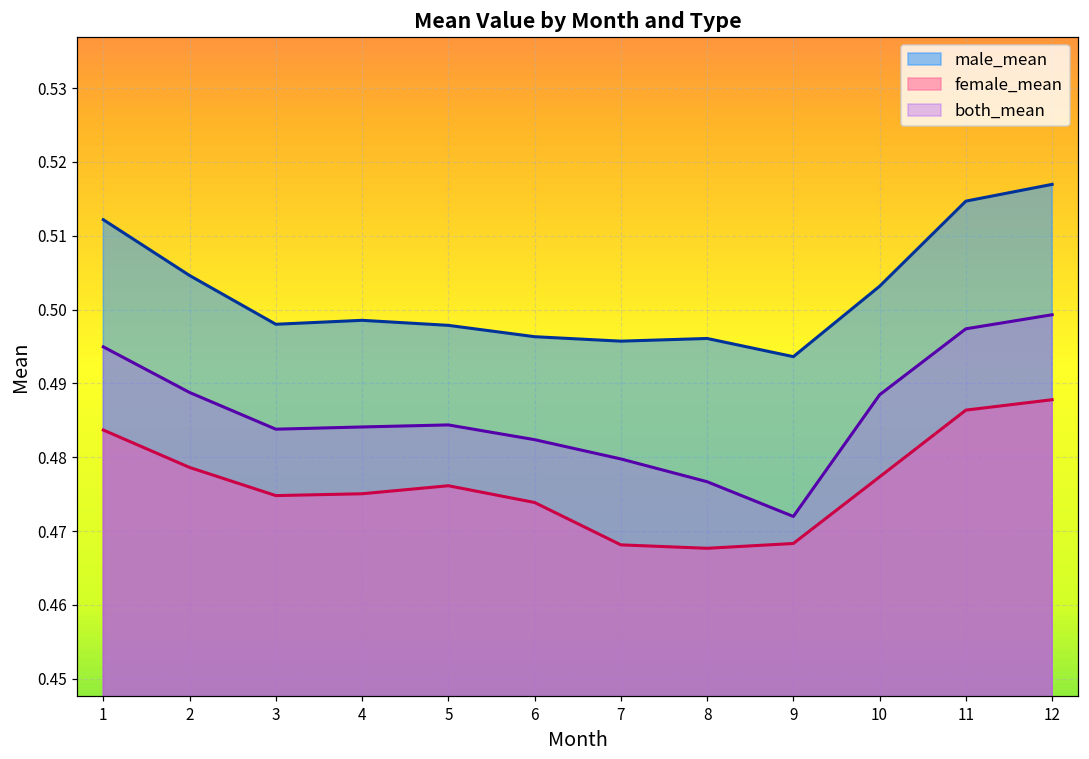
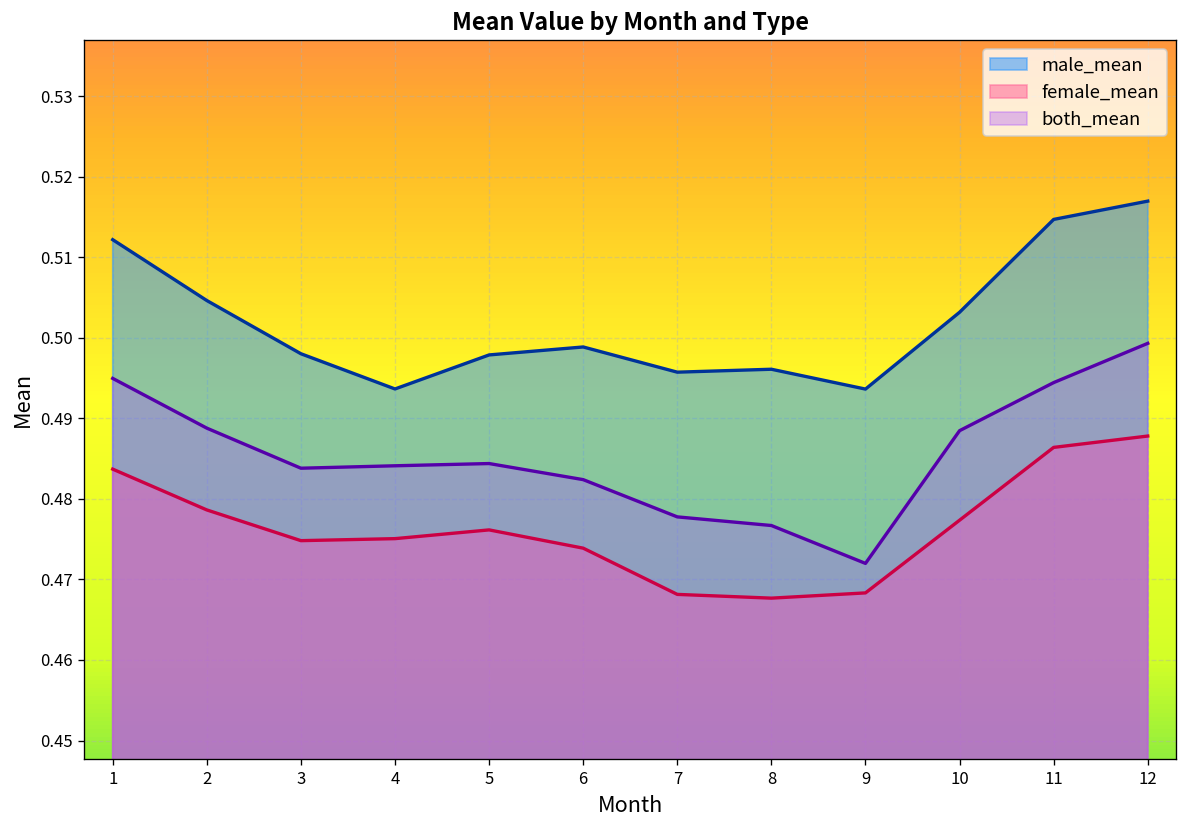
  {
    "male_mean": {
      "1": 0.512,
      "2": 0.505,
      "3": 0.498,
-     "4": 0.499,
+     "4": 0.494,
      "5": 0.498,
-     "6": 0.496,
+     "6": 0.499,
      "7": 0.496,
      "8": 0.496,
      "9": 0.494,
      "10": 0.503,
      "11": 0.515,
      "12": 0.517
    },
    "female_mean": {
      "1": 0.484,
      "2": 0.479,
      "3": 0.475,
      "4": 0.475,
      "5": 0.476,
      "6": 0.474,
      "7": 0.468,
      "8": 0.468,
      "9": 0.468,
      "10": 0.477,
      "11": 0.486,
      "12": 0.488
    },
    "both_mean": {
      "1": 0.495,
      "2": 0.489,
      "3": 0.484,
      "4": 0.484,
      "5": 0.484,
      "6": 0.482,
-     "7": 0.480,
+     "7": 0.478,
      "8": 0.477,
      "9": 0.472,
      "10": 0.488,
-     "11": 0.497,
+     "11": 0.494,
      "12": 0.499
    }
  }
